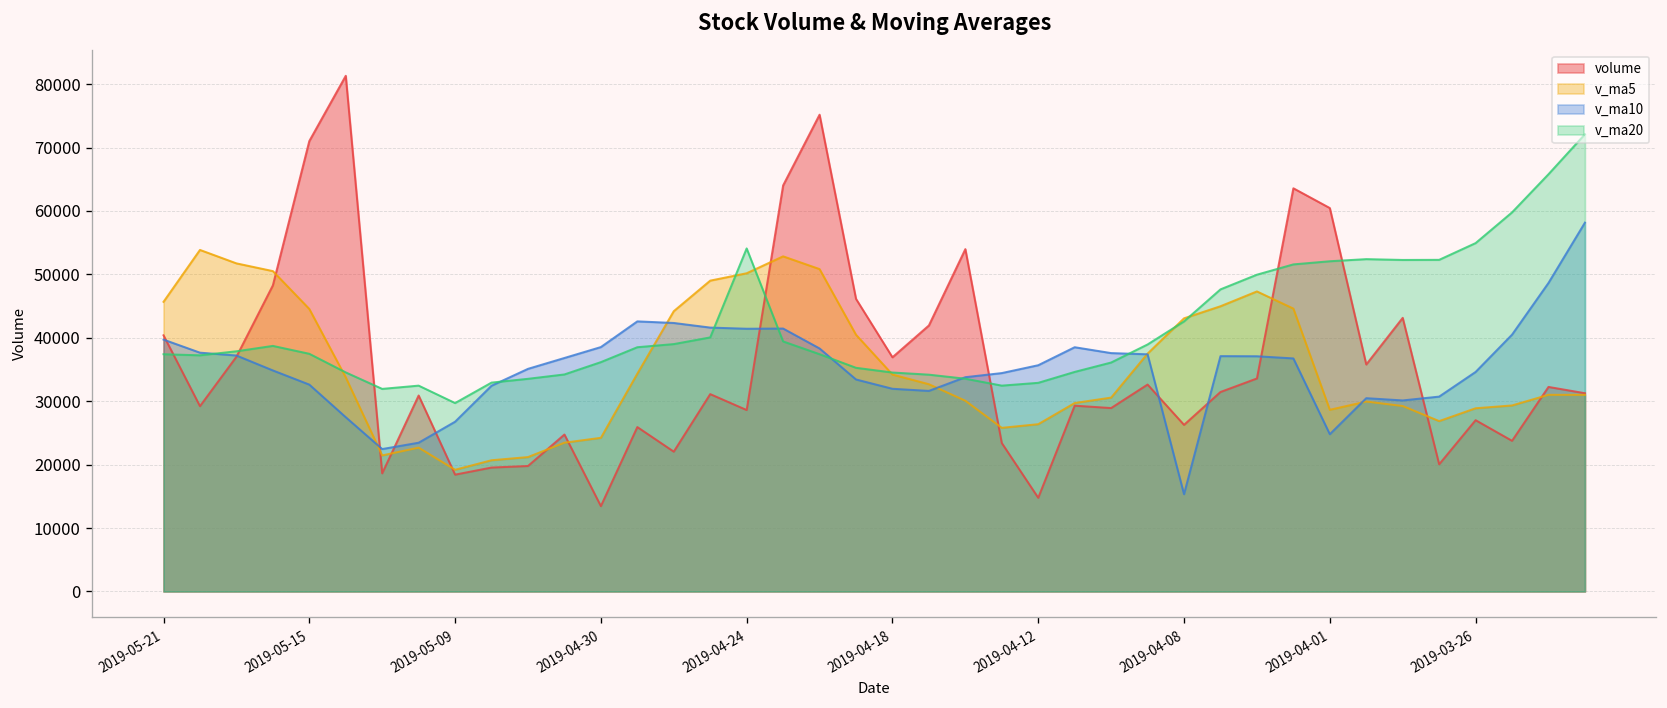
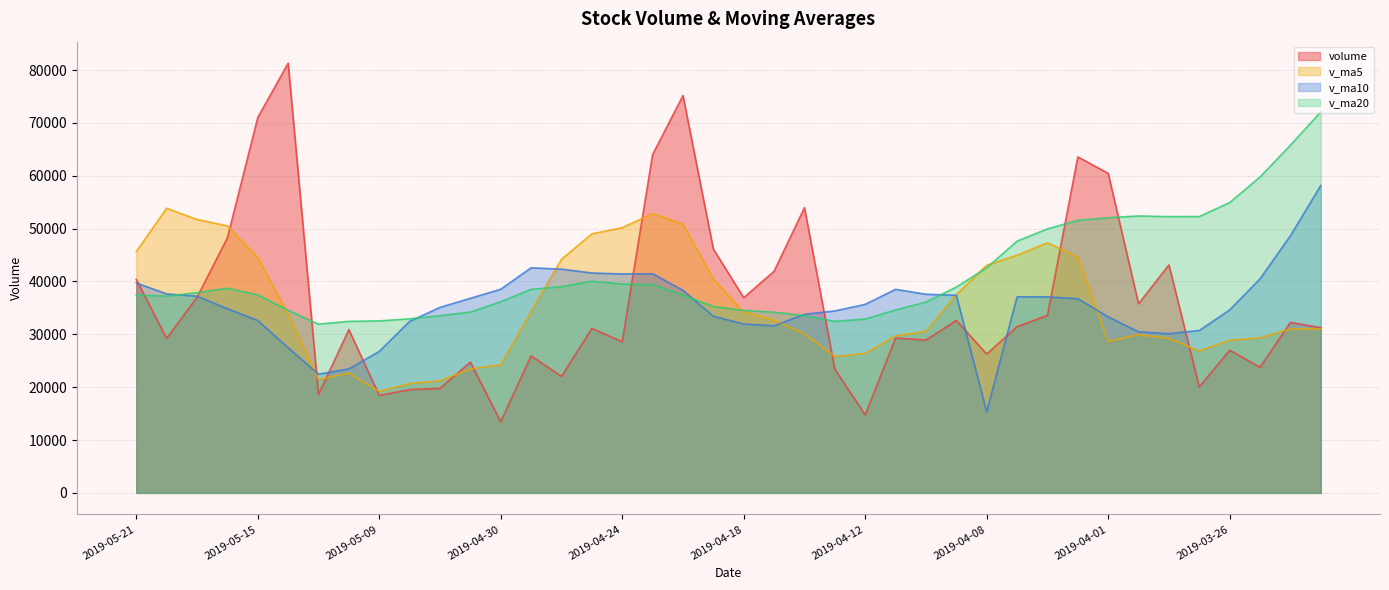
  {
    "volume": {
      "2019-05-21": 40000,
      "2019-05-15": 71000,
      "2019-05-09": 18000,
      "2019-04-30": 13000,
      "2019-04-24": 29000,
      "2019-04-18": 37000,
      "2019-04-12": 15000,
      "2019-04-08": 26000,
      "2019-04-01": 60000,
      "2019-03-26": 27000
    },
    "v_ma5": {
      "2019-05-21": 46000,
      "2019-05-15": 45000,
      "2019-05-09": 19000,
      "2019-04-30": 24000,
      "2019-04-24": 50000,
      "2019-04-12": 26000,
      "2019-04-08": 43000,
      "2019-04-01": 29000,
      "2019-03-26": 29000
    },
    "v_ma10": {
      "2019-05-21": 40000,
      "2019-05-15": 33000,
      "2019-05-09": 27000,
      "2019-04-30": 39000,
      "2019-04-24": 41000,
      "2019-04-18": 32000,
      "2019-04-12": 36000,
      "2019-04-08": 15000,
-     "2019-04-01": 25000,
+     "2019-04-01": 33000,
      "2019-03-26": 35000
    },
    "v_ma20": {
      "2019-05-21": 37000,
      "2019-05-15": 37000,
-     "2019-05-09": 30000,
+     "2019-05-09": 33000,
      "2019-04-30": 36000,
-     "2019-04-24": 54000,
+     "2019-04-24": 40000,
      "2019-04-12": 33000,
      "2019-04-08": 43000,
      "2019-04-01": 52000,
      "2019-03-26": 55000
    }
  }
